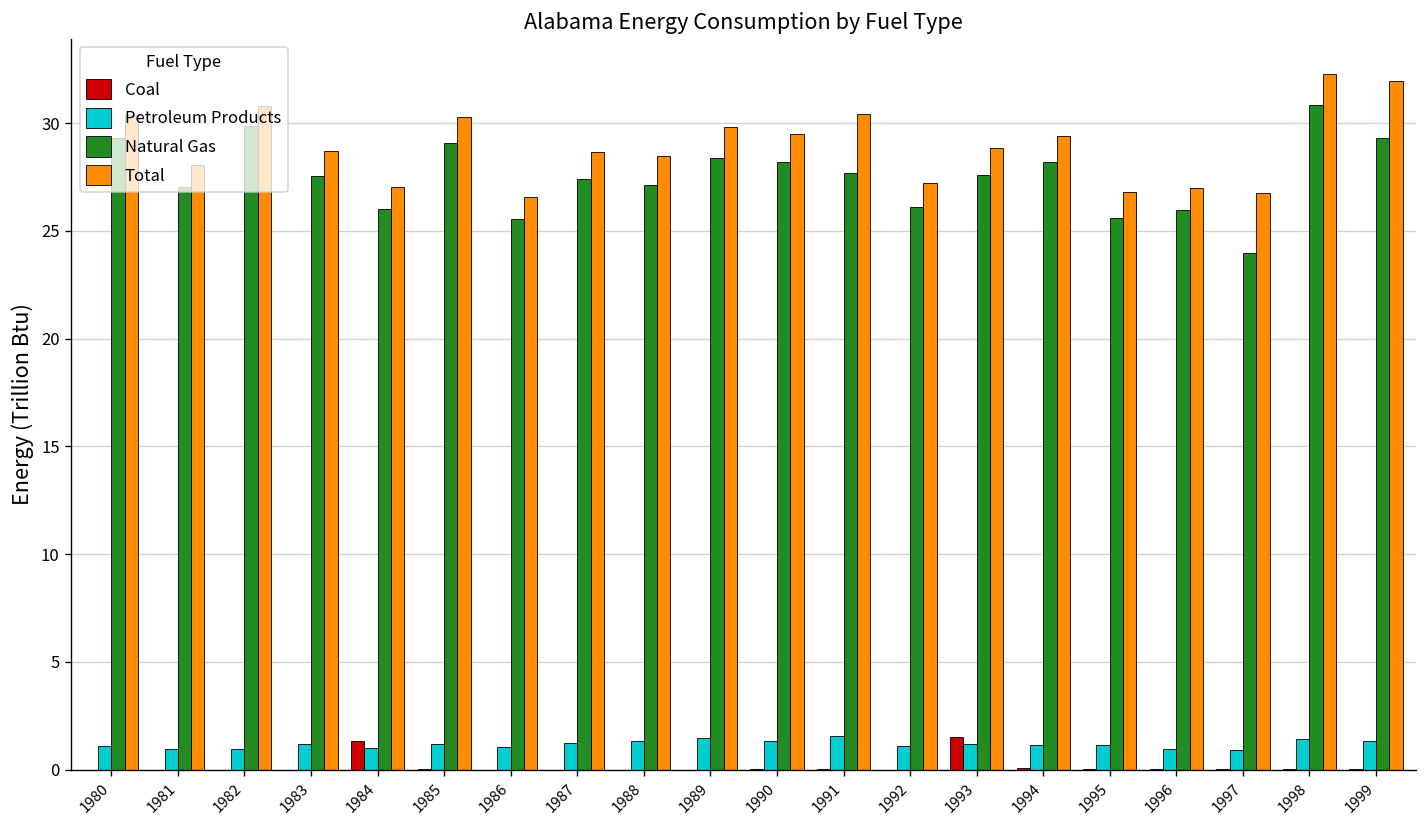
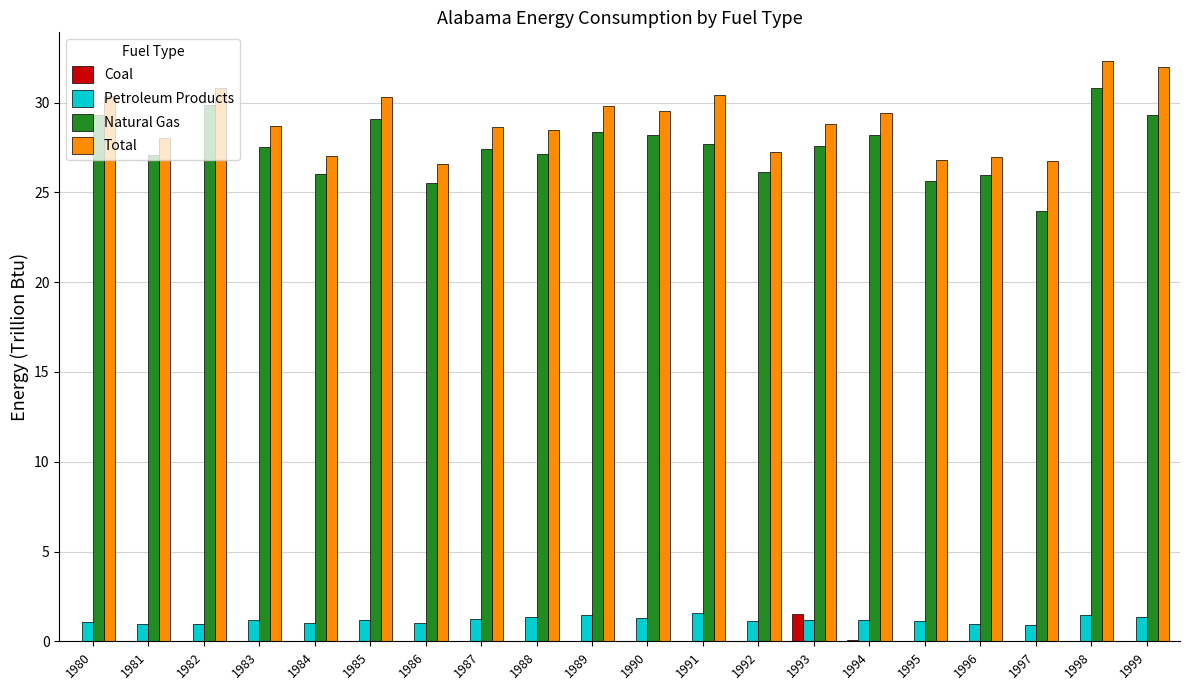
  {
    "Coal": {
-     "1984": 1.3,
+     "1984": 0.0,
      "1986": 0.0,
      "1987": 0.0,
      "1992": 0.0,
      "1993": 1.5
    },
    "Petroleum Products": {
      "1980": 1.1,
      "1981": 1.0,
      "1982": 1.0,
      "1983": 1.2,
      "1984": 1.0,
      "1985": 1.2,
      "1986": 1.0,
      "1987": 1.2,
      "1988": 1.3,
      "1989": 1.5,
      "1990": 1.3,
      "1991": 1.6,
      "1992": 1.1,
      "1993": 1.2,
      "1994": 1.2,
      "1995": 1.1,
      "1996": 1.0,
      "1997": 0.9,
      "1998": 1.4,
      "1999": 1.3
    },
    "Natural Gas": {
      "1983": 27.5,
      "1984": 26.0,
      "1985": 29.1,
      "1986": 25.5,
      "1987": 27.4,
      "1988": 27.1,
      "1989": 28.4,
      "1990": 28.2,
      "1991": 27.7,
      "1992": 26.1,
      "1993": 27.6,
      "1994": 28.2,
      "1995": 25.6,
      "1996": 26.0,
      "1997": 24.0,
      "1998": 30.8,
      "1999": 29.3
    },
    "Total": {
      "1983": 28.7,
      "1984": 27.0,
      "1985": 30.3,
      "1986": 26.6,
      "1987": 28.6,
      "1988": 28.5,
      "1989": 29.8,
      "1990": 29.5,
      "1991": 30.4,
      "1992": 27.2,
      "1993": 28.8,
      "1994": 29.4,
      "1995": 26.8,
      "1996": 27.0,
      "1997": 26.8,
      "1998": 32.3,
      "1999": 32.0
    }
  }
